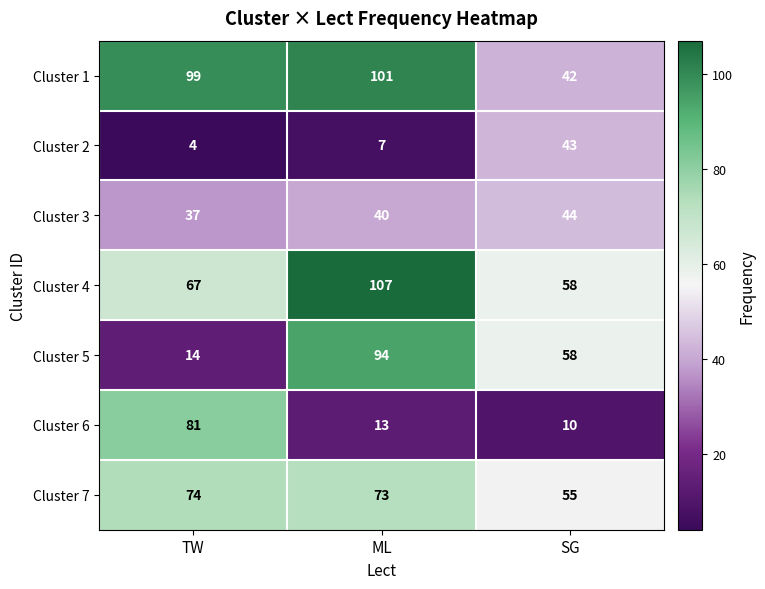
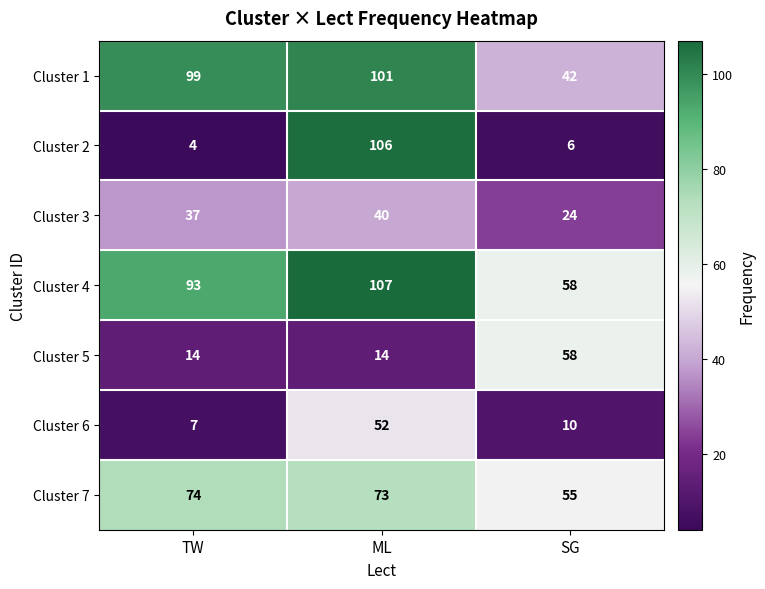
  {
    "Cluster 1": {
      "TW": 99,
      "ML": 101,
      "SG": 42
    },
    "Cluster 2": {
      "TW": 4,
-     "ML": 7,
-     "SG": 43
+     "ML": 106,
+     "SG": 6
    },
    "Cluster 3": {
      "TW": 37,
      "ML": 40,
-     "SG": 44
+     "SG": 24
    },
    "Cluster 4": {
-     "TW": 67,
+     "TW": 93,
      "ML": 107,
      "SG": 58
    },
    "Cluster 5": {
      "TW": 14,
-     "ML": 94,
+     "ML": 14,
      "SG": 58
    },
    "Cluster 6": {
-     "TW": 81,
-     "ML": 13,
+     "TW": 7,
+     "ML": 52,
      "SG": 10
    },
    "Cluster 7": {
      "TW": 74,
      "ML": 73,
      "SG": 55
    }
  }
